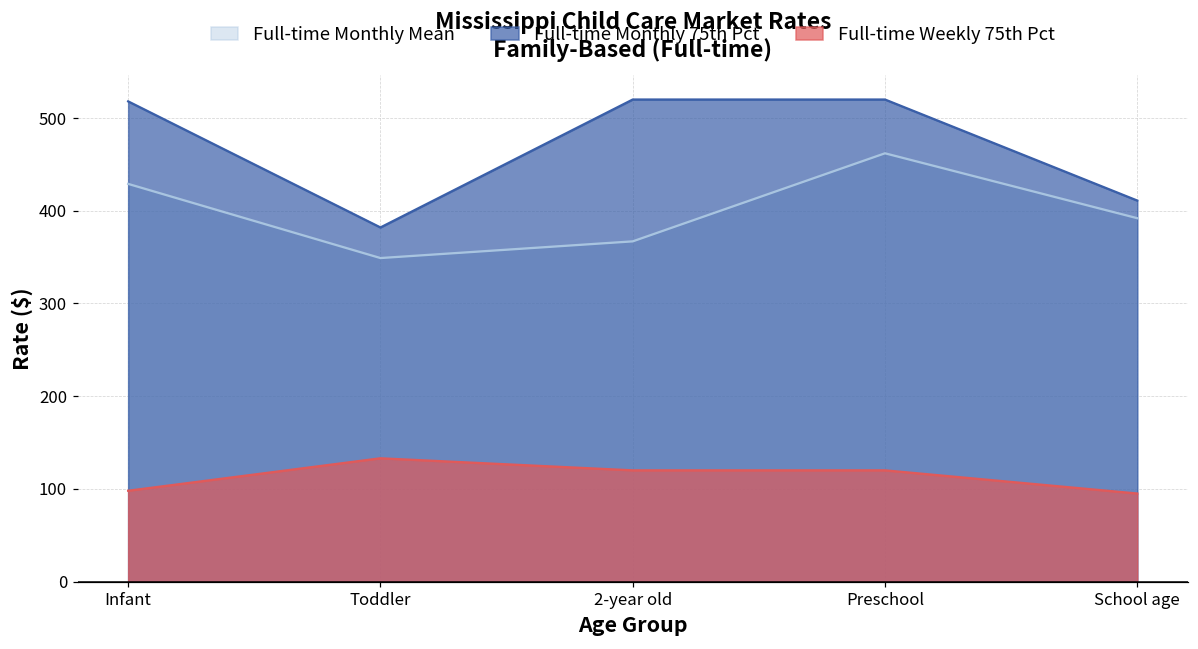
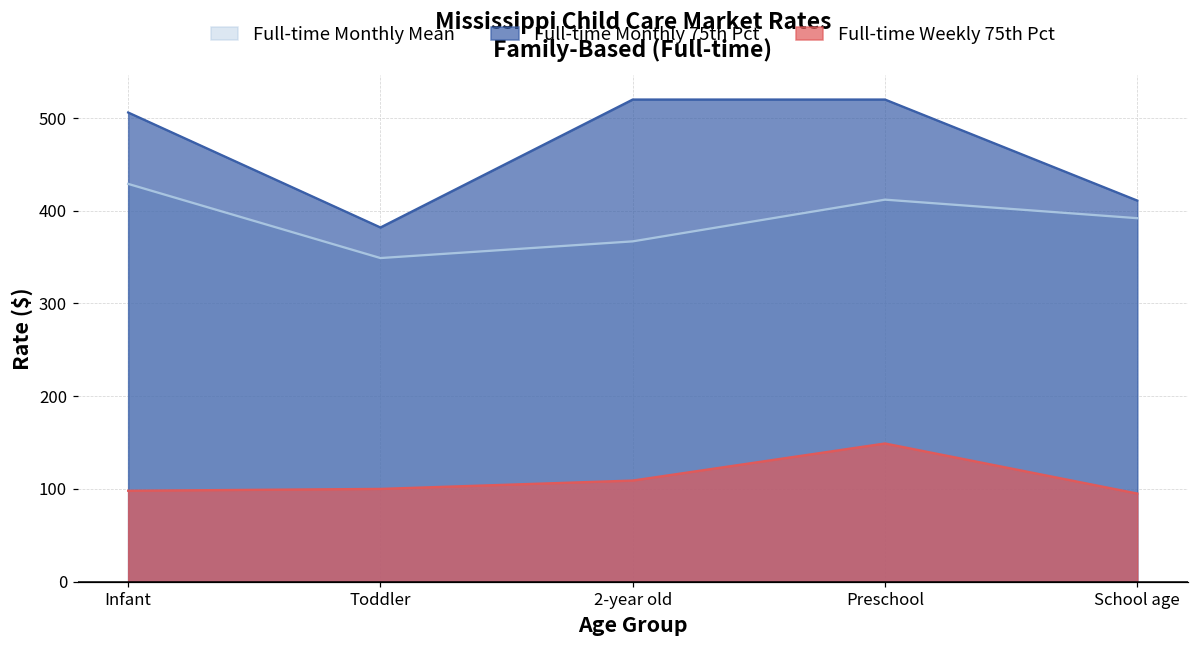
  {
    "Full-time Monthly Mean": {
      "Infant": 430,
      "Toddler": 350,
      "2-year old": 370,
-     "Preschool": 460,
+     "Preschool": 410,
      "School age": 390
    },
    "Full-time Monthly 75th Pct": {
-     "Infant": 520,
+     "Infant": 510,
      "Toddler": 380,
      "2-year old": 520,
      "Preschool": 520,
      "School age": 410
    },
    "Full-time Weekly 75th Pct": {
      "Infant": 100,
-     "Toddler": 130,
-     "2-year old": 120,
-     "Preschool": 120,
+     "Toddler": 100,
+     "2-year old": 110,
+     "Preschool": 150,
      "School age": 100
    }
  }
